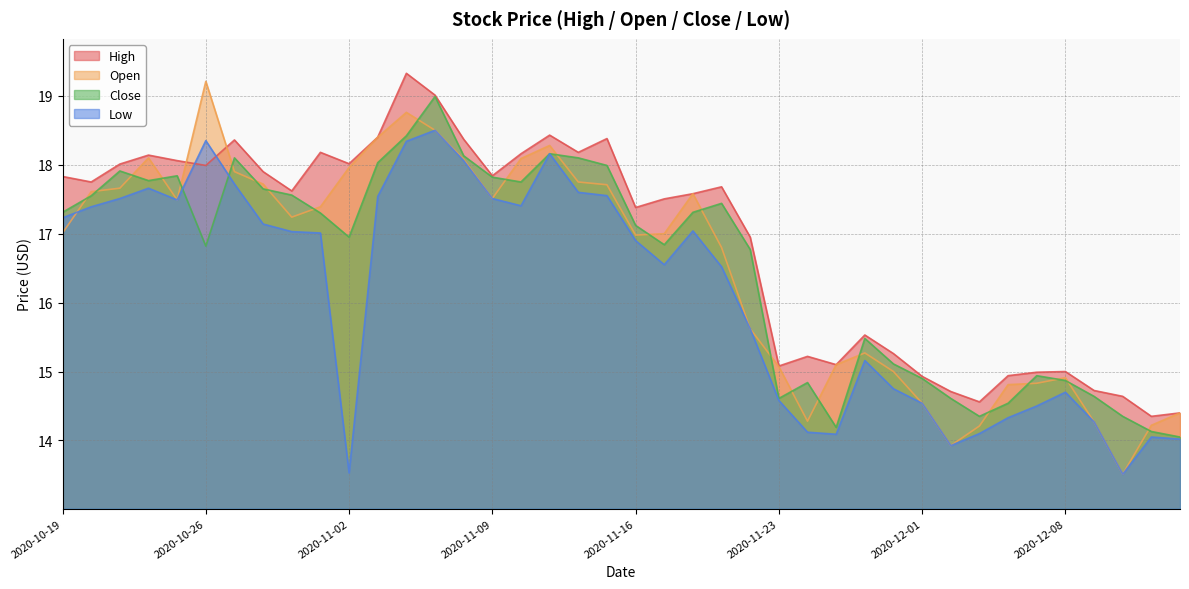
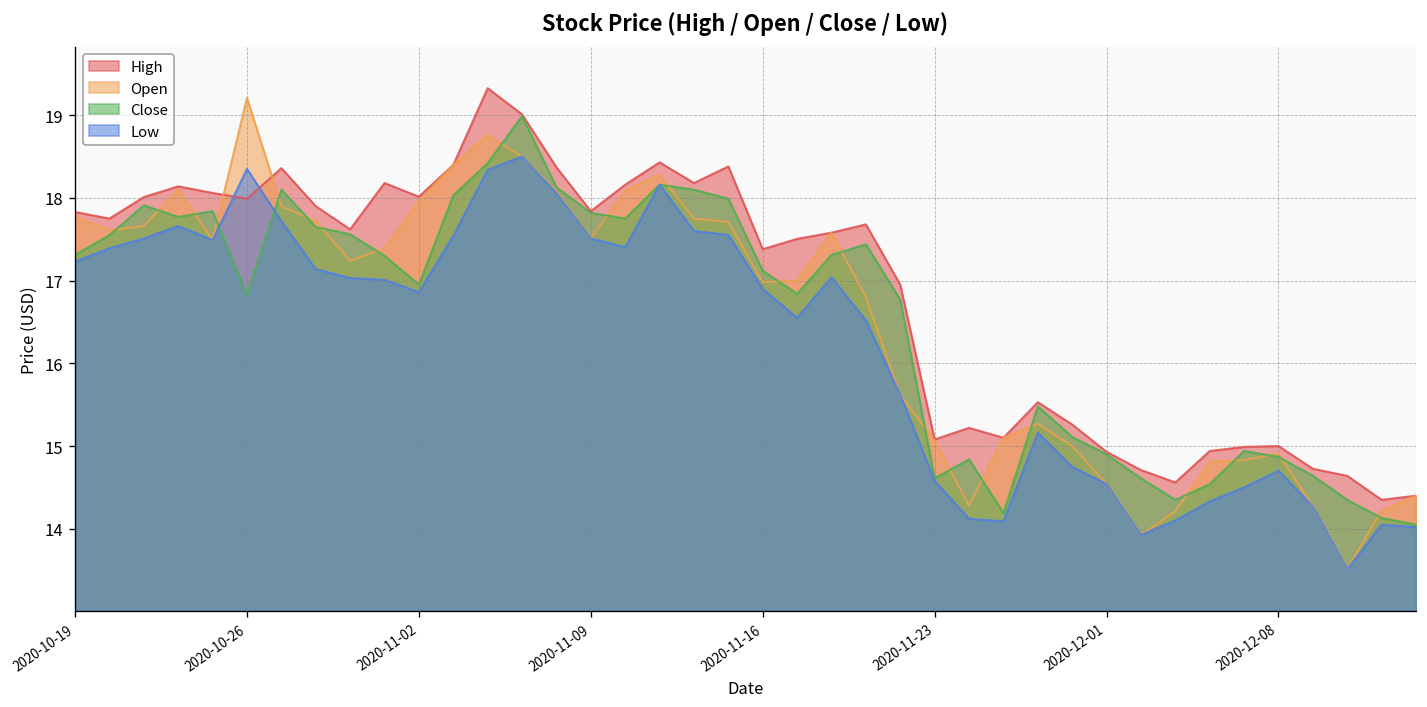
  {
    "High": {
      "2020-10-19": 17.8,
      "2020-10-26": 18.0,
      "2020-11-02": 18.0,
      "2020-11-16": 17.4,
      "2020-12-08": 15.0
    },
    "Open": {
-     "2020-10-19": 17.0,
+     "2020-10-19": 17.8,
      "2020-10-26": 19.2,
      "2020-11-02": 18.0,
      "2020-11-16": 17.0,
      "2020-12-08": 14.9
    },
    "Close": {
      "2020-10-19": 17.3,
      "2020-10-26": 16.8,
      "2020-11-02": 17.0,
      "2020-11-16": 17.1,
      "2020-12-08": 14.9
    },
    "Low": {
      "2020-10-19": 17.2,
      "2020-10-26": 18.4,
-     "2020-11-02": 13.5,
+     "2020-11-02": 16.9,
      "2020-11-16": 16.9,
      "2020-12-08": 14.7
    }
  }
